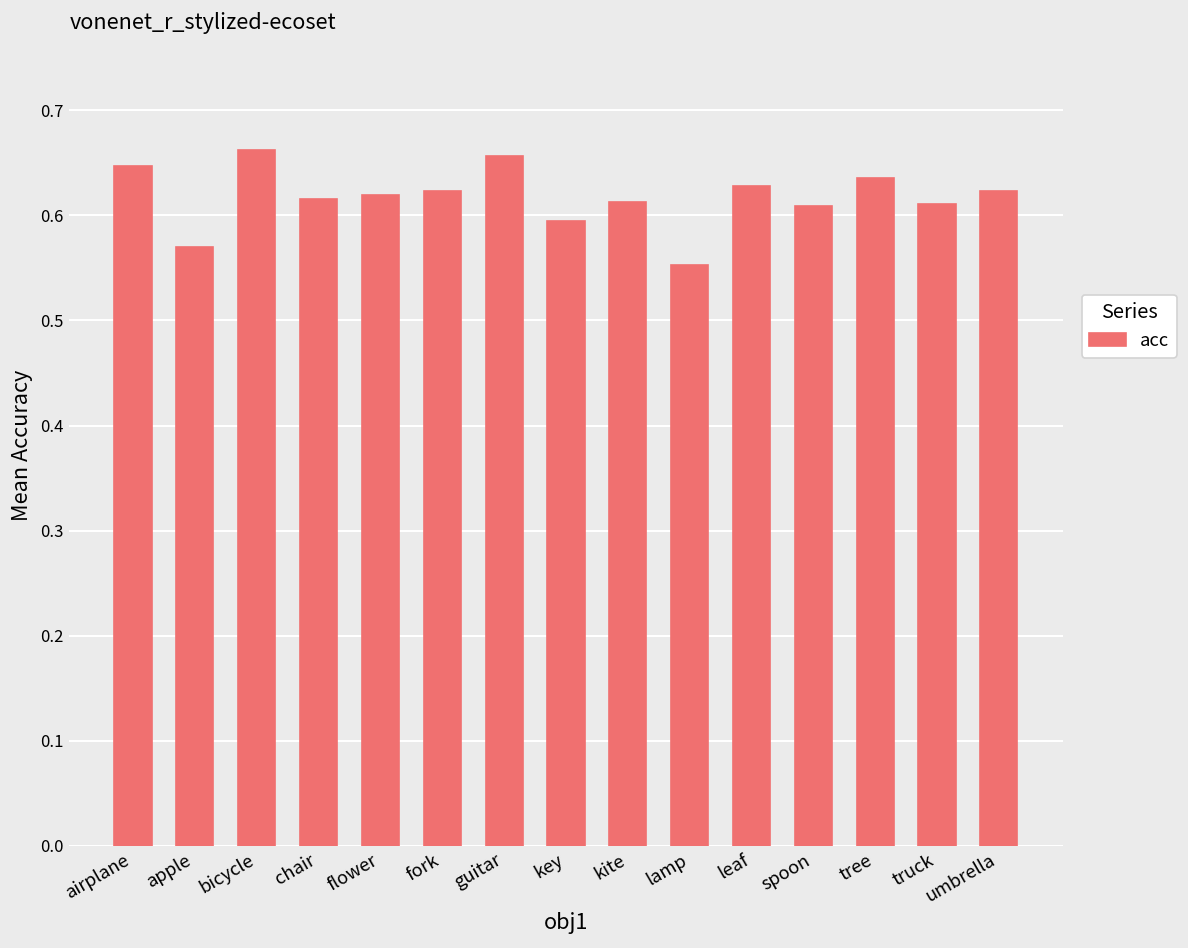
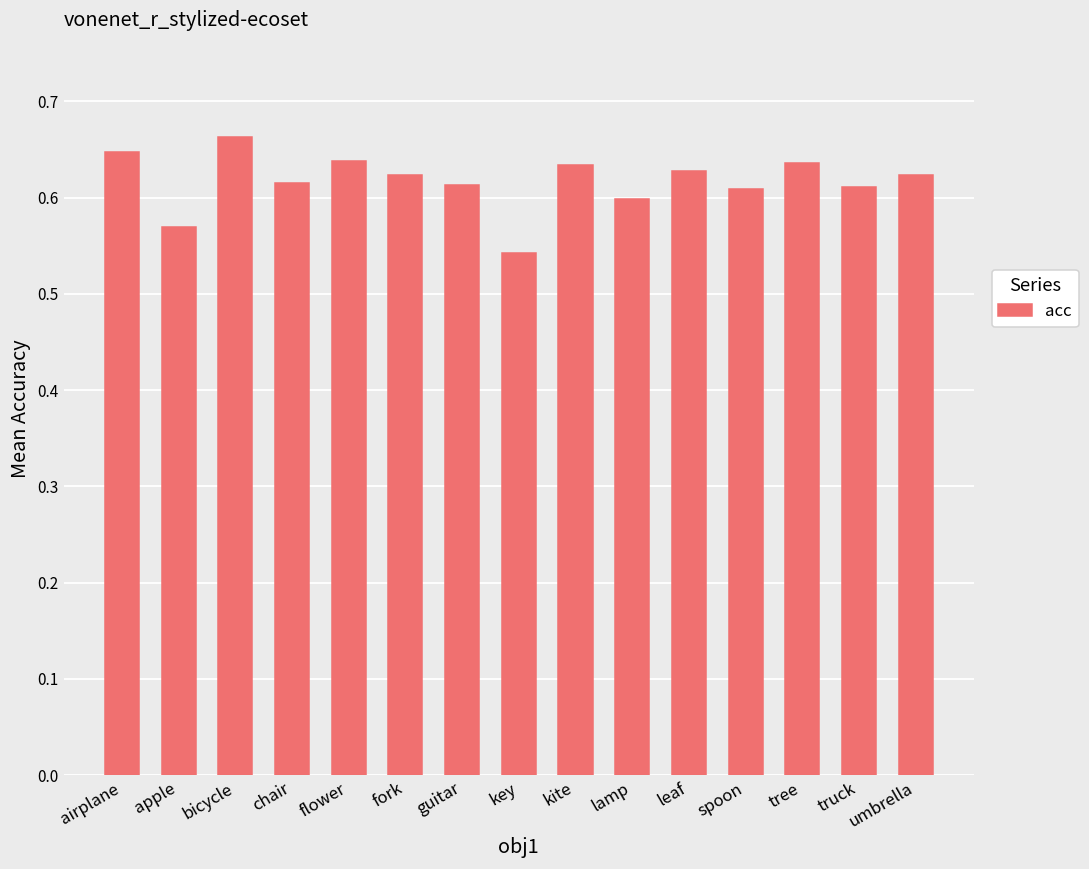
  {
    "airplane": 0.65,
    "apple": 0.57,
    "bicycle": 0.66,
    "chair": 0.62,
-   "flower": 0.62,
+   "flower": 0.64,
    "fork": 0.62,
-   "guitar": 0.66,
-   "key": 0.59,
-   "kite": 0.61,
-   "lamp": 0.55,
+   "guitar": 0.61,
+   "key": 0.54,
+   "kite": 0.63,
+   "lamp": 0.60,
    "leaf": 0.63,
    "spoon": 0.61,
    "tree": 0.64,
    "truck": 0.61,
    "umbrella": 0.62
  }
